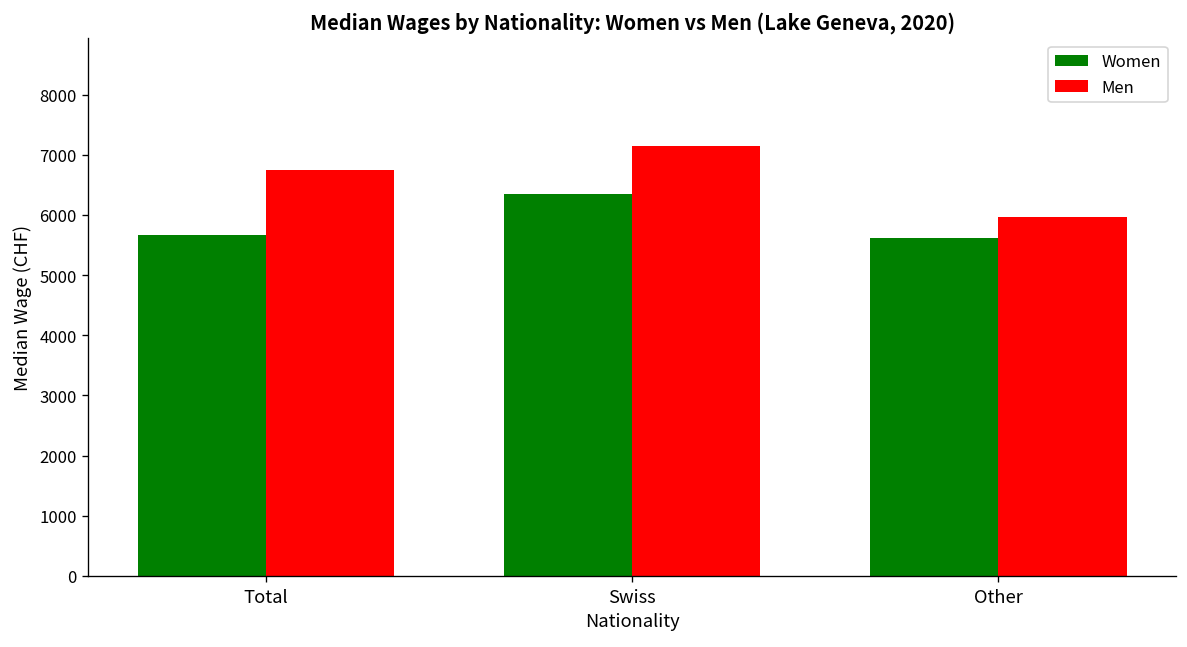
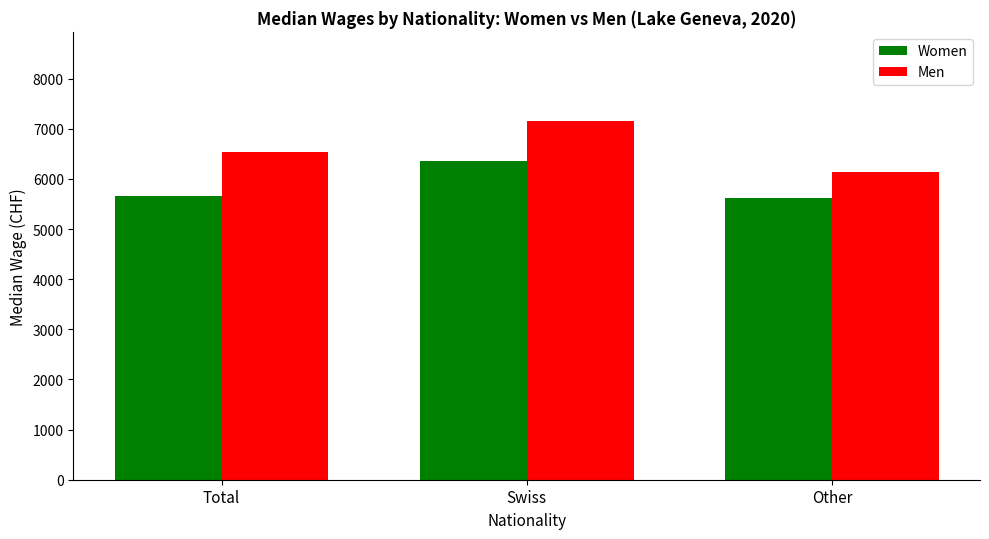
  {
    "Women": {
      "Total": 5700,
      "Swiss": 6400,
      "Other": 5600
    },
    "Men": {
-     "Total": 6700,
+     "Total": 6500,
      "Swiss": 7100,
-     "Other": 6000
+     "Other": 6100
    }
  }
